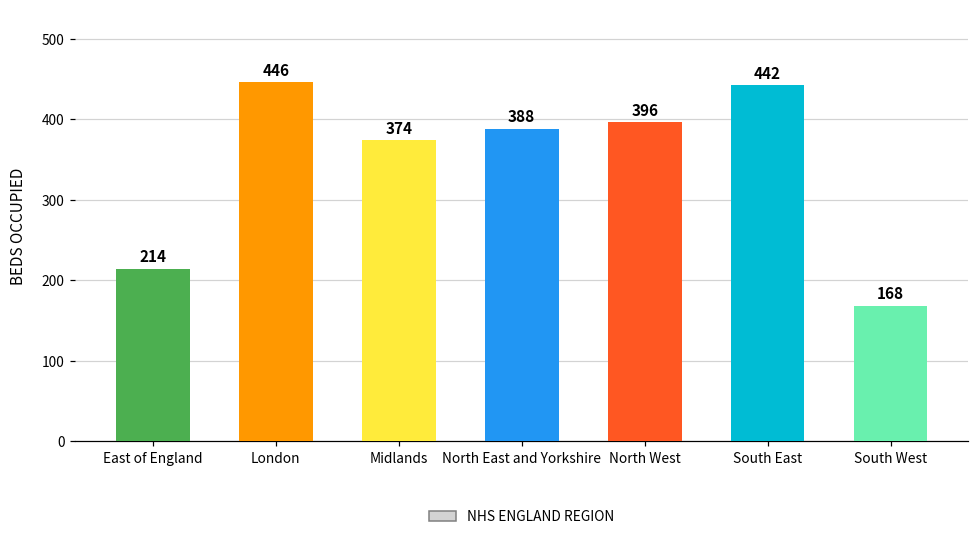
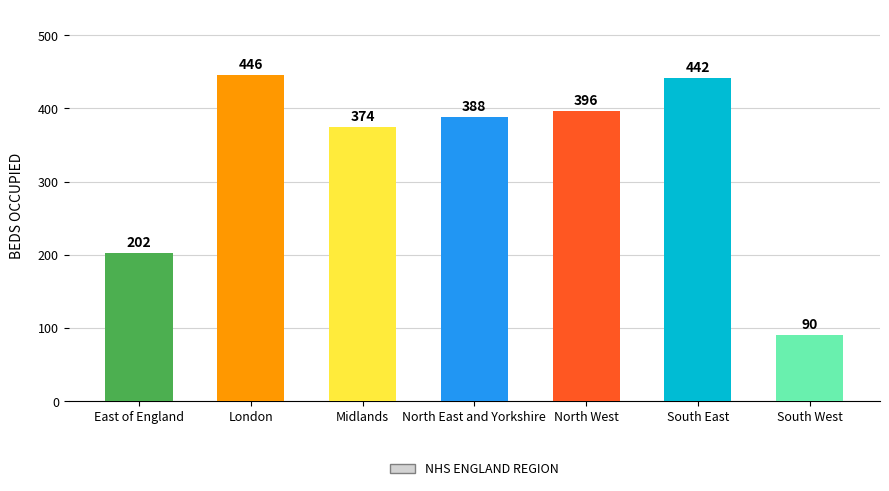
  {
-   "East of England": 214,
+   "East of England": 202,
    "London": 446,
    "Midlands": 374,
    "North East and Yorkshire": 388,
    "North West": 396,
    "South East": 442,
-   "South West": 168
+   "South West": 90
  }
